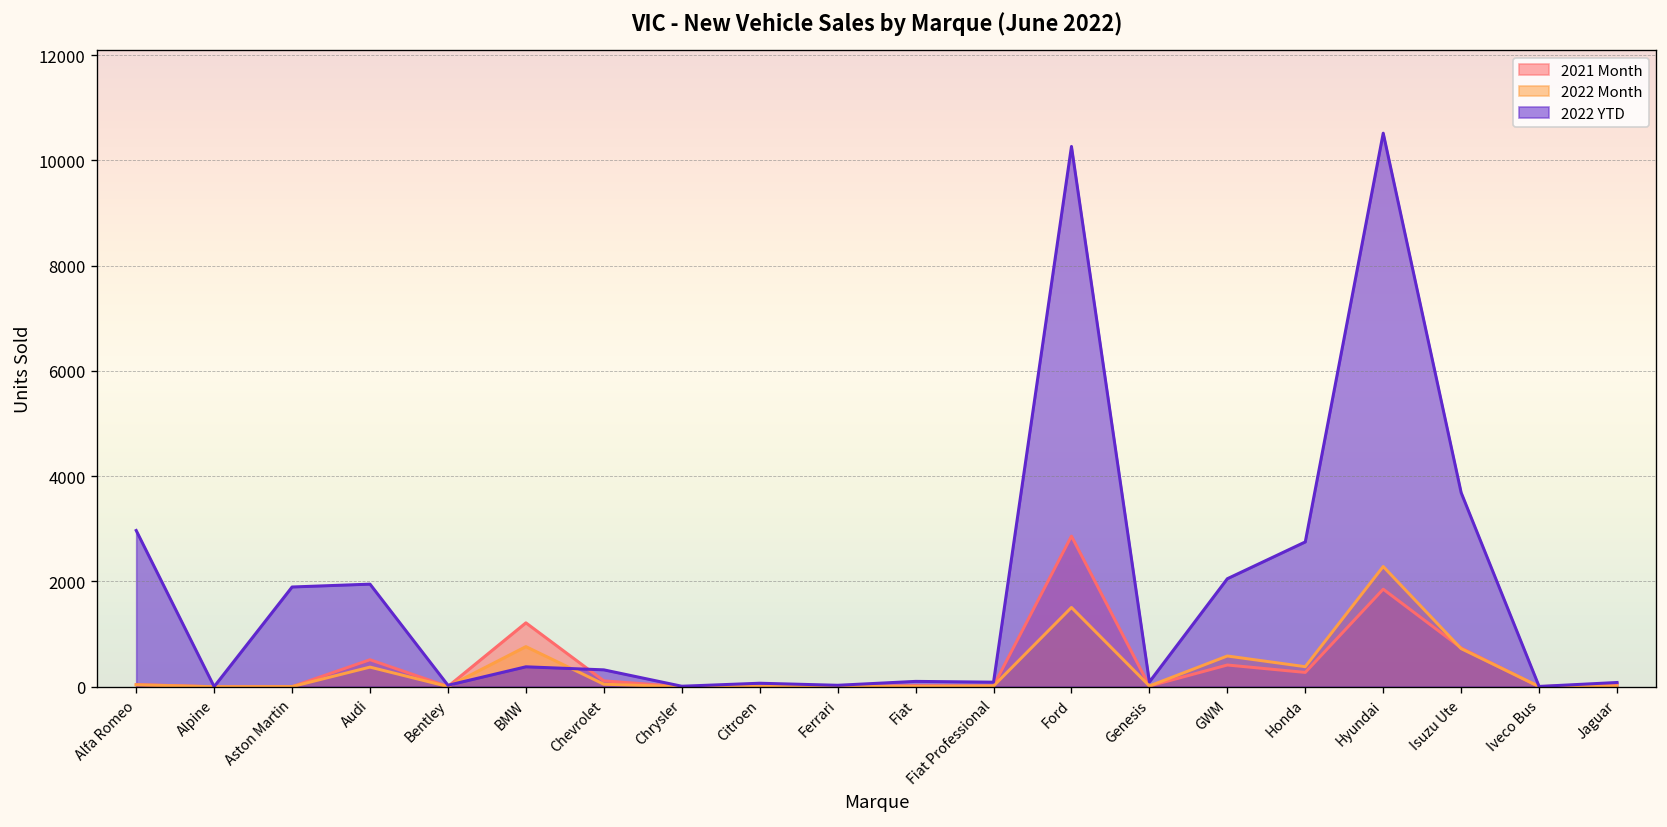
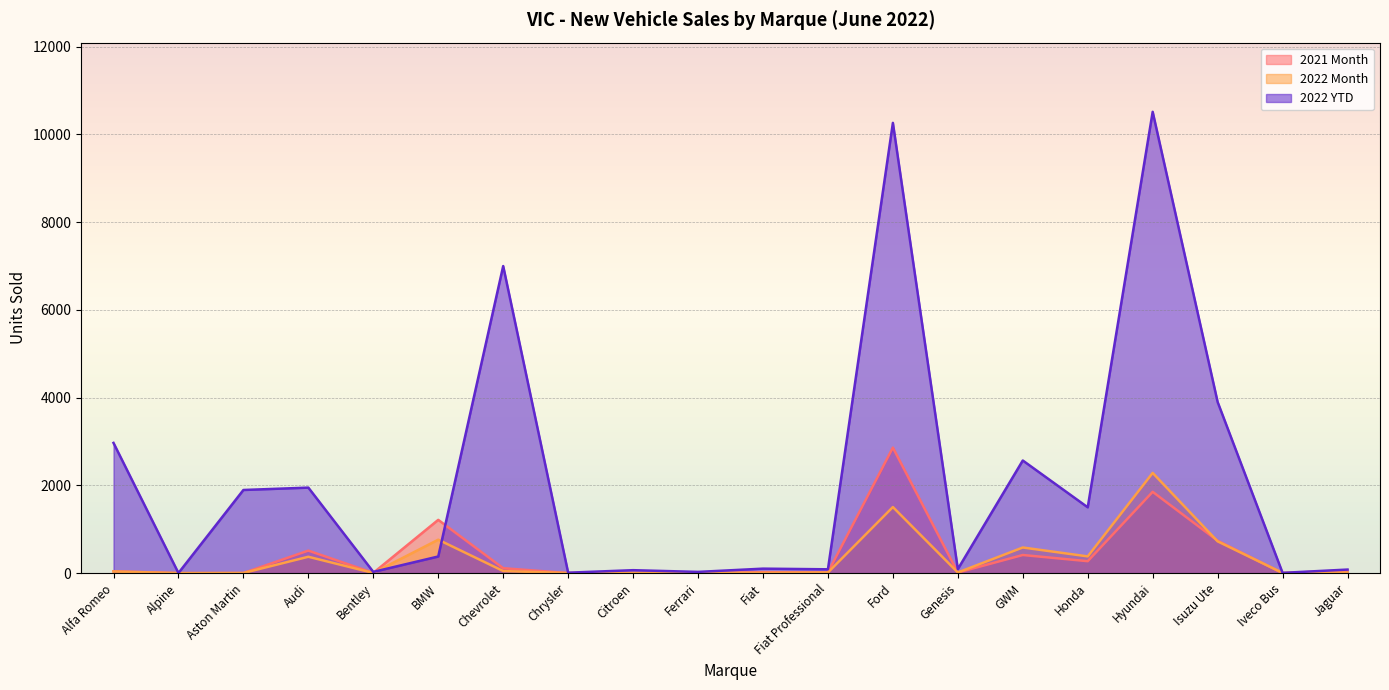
  {
    "2022 YTD": {
      "Alfa Romeo": 3000,
      "Aston Martin": 1900,
      "Audi": 1900,
      "BMW": 400,
-     "Chevrolet": 300,
+     "Chevrolet": 7000,
      "Citroen": 100,
      "Fiat": 100,
      "Fiat Professional": 100,
      "Ford": 10300,
      "Genesis": 100,
-     "GWM": 2100,
-     "Honda": 2800,
+     "GWM": 2600,
+     "Honda": 1500,
      "Hyundai": 10500,
-     "Isuzu Ute": 3700
+     "Isuzu Ute": 3900
    }
  }
